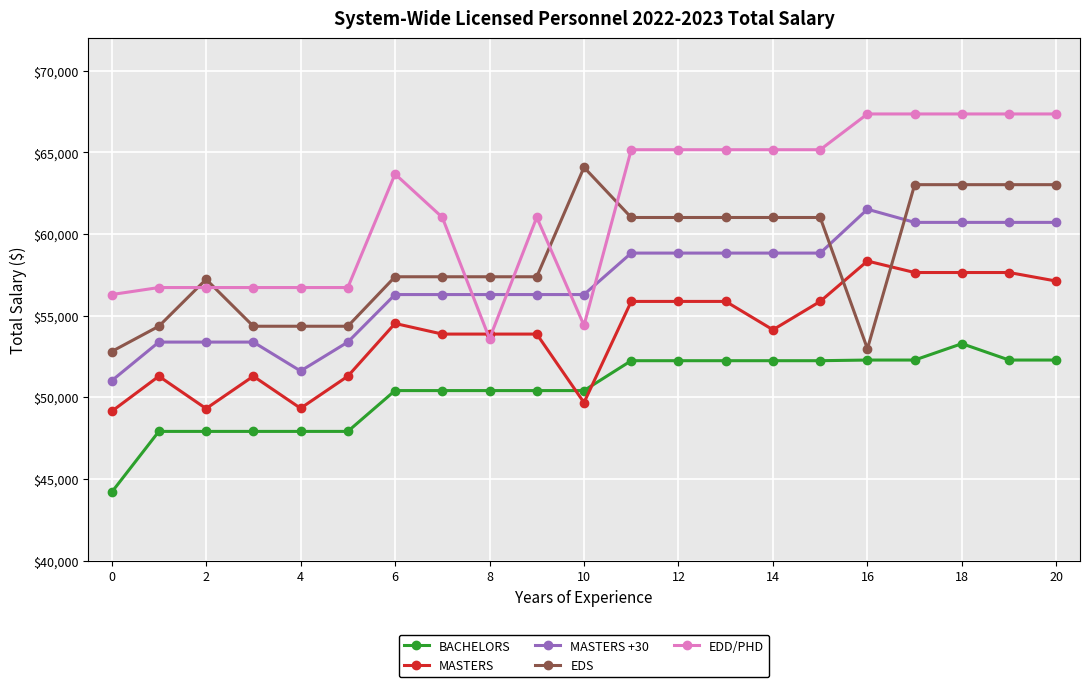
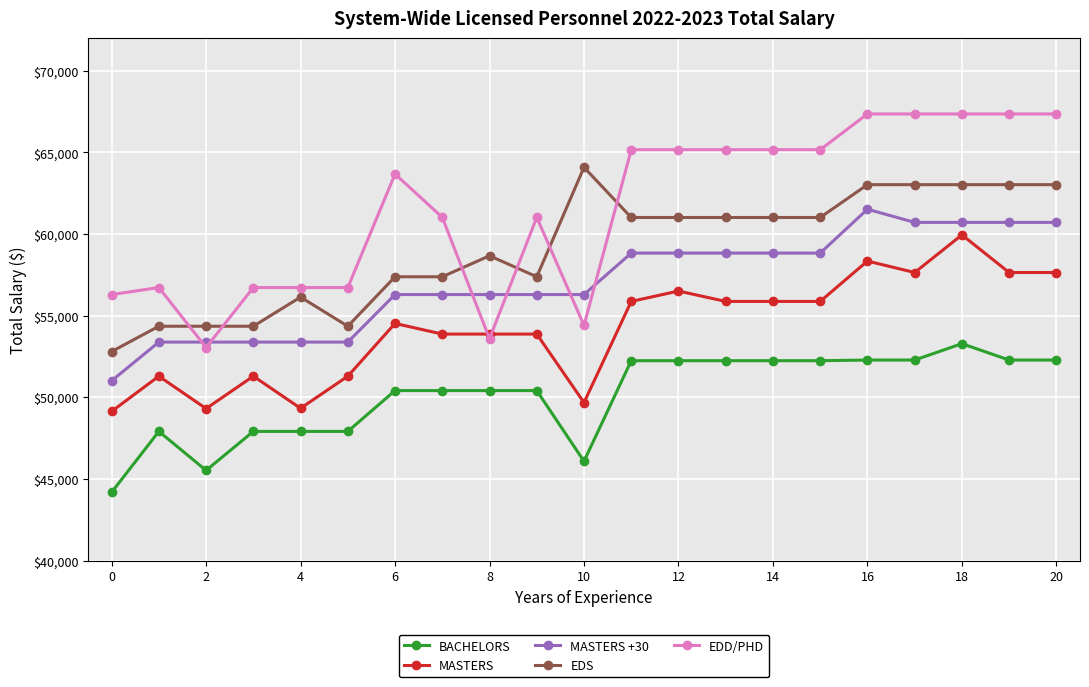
  {
    "BACHELORS": {
      "0": "$44,200",
-     "2": "$47,900",
+     "2": "$45,500",
      "4": "$47,900",
      "6": "$50,400",
      "8": "$50,400",
-     "10": "$50,400",
+     "10": "$46,100",
      "12": "$52,200",
      "14": "$52,200",
      "16": "$52,300",
      "18": "$53,300",
      "20": "$52,300"
    },
    "MASTERS": {
      "0": "$49,100",
      "2": "$49,300",
      "4": "$49,300",
      "6": "$54,500",
      "8": "$53,900",
      "10": "$49,700",
-     "12": "$55,900",
-     "14": "$54,100",
+     "12": "$56,500",
+     "14": "$55,900",
      "16": "$58,300",
-     "18": "$57,600",
-     "20": "$57,100"
+     "18": "$59,900",
+     "20": "$57,600"
    },
    "MASTERS +30": {
      "0": "$51,000",
      "2": "$53,400",
-     "4": "$51,600",
+     "4": "$53,400",
      "6": "$56,300",
      "8": "$56,300",
      "10": "$56,300",
      "12": "$58,800",
      "14": "$58,800",
      "16": "$61,500",
      "18": "$60,700",
      "20": "$60,700"
    },
    "EDS": {
      "0": "$52,800",
-     "2": "$57,200",
-     "4": "$54,400",
+     "2": "$54,400",
+     "4": "$56,100",
      "6": "$57,400",
-     "8": "$57,400",
+     "8": "$58,700",
      "10": "$64,100",
      "12": "$61,000",
      "14": "$61,000",
-     "16": "$53,000",
+     "16": "$63,000",
      "18": "$63,000",
      "20": "$63,000"
    },
    "EDD/PHD": {
      "0": "$56,300",
-     "2": "$56,700",
+     "2": "$53,000",
      "4": "$56,700",
      "6": "$63,700",
      "8": "$53,600",
      "10": "$54,400",
      "12": "$65,200",
      "14": "$65,200",
      "16": "$67,400",
      "18": "$67,400",
      "20": "$67,400"
    }
  }
